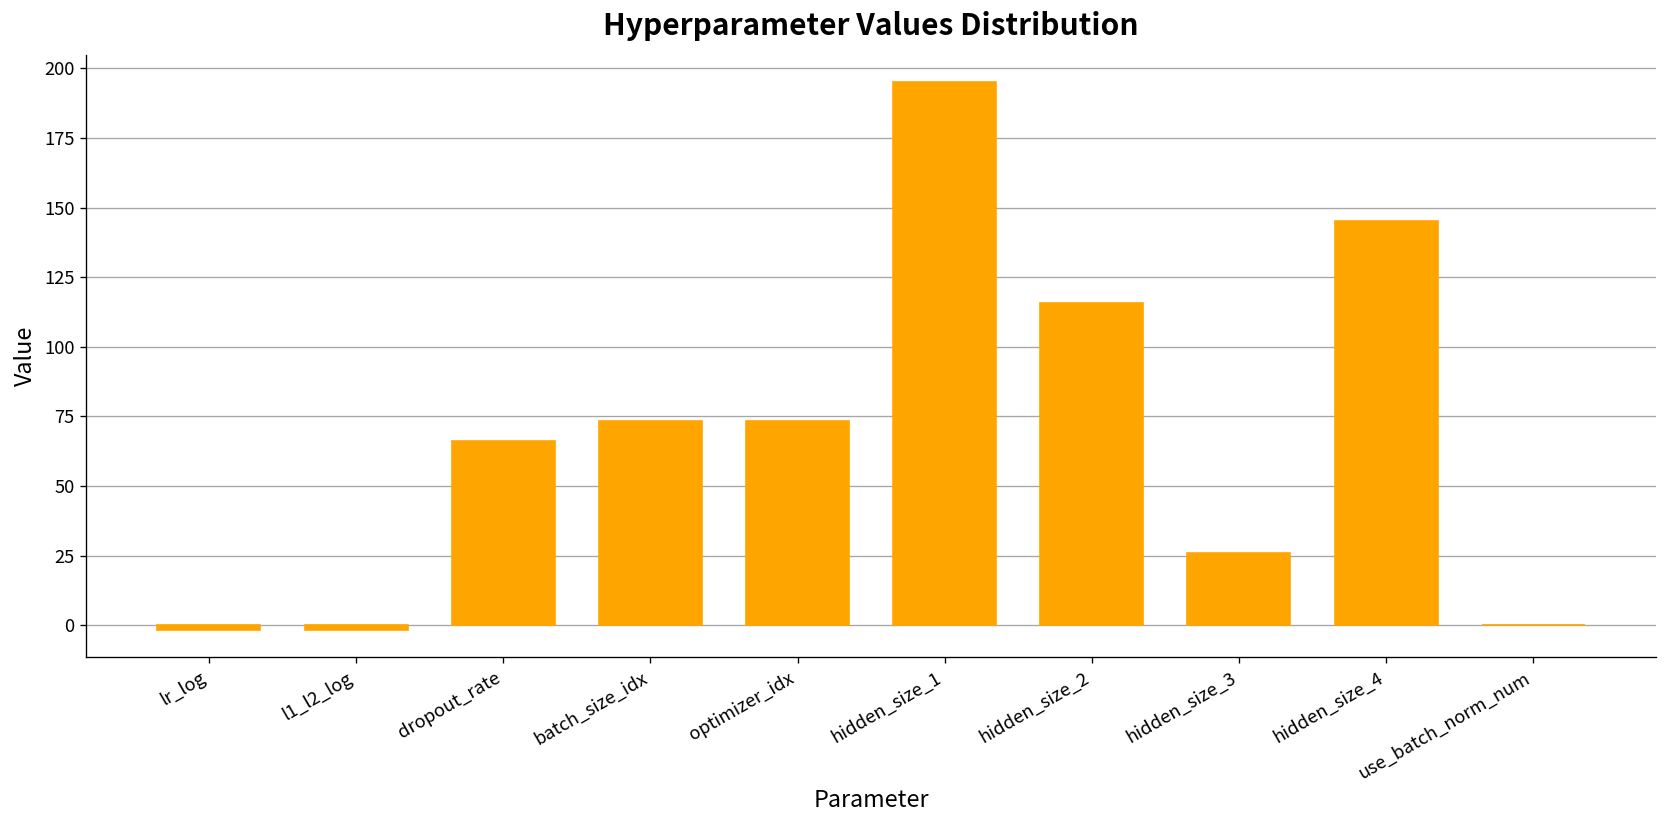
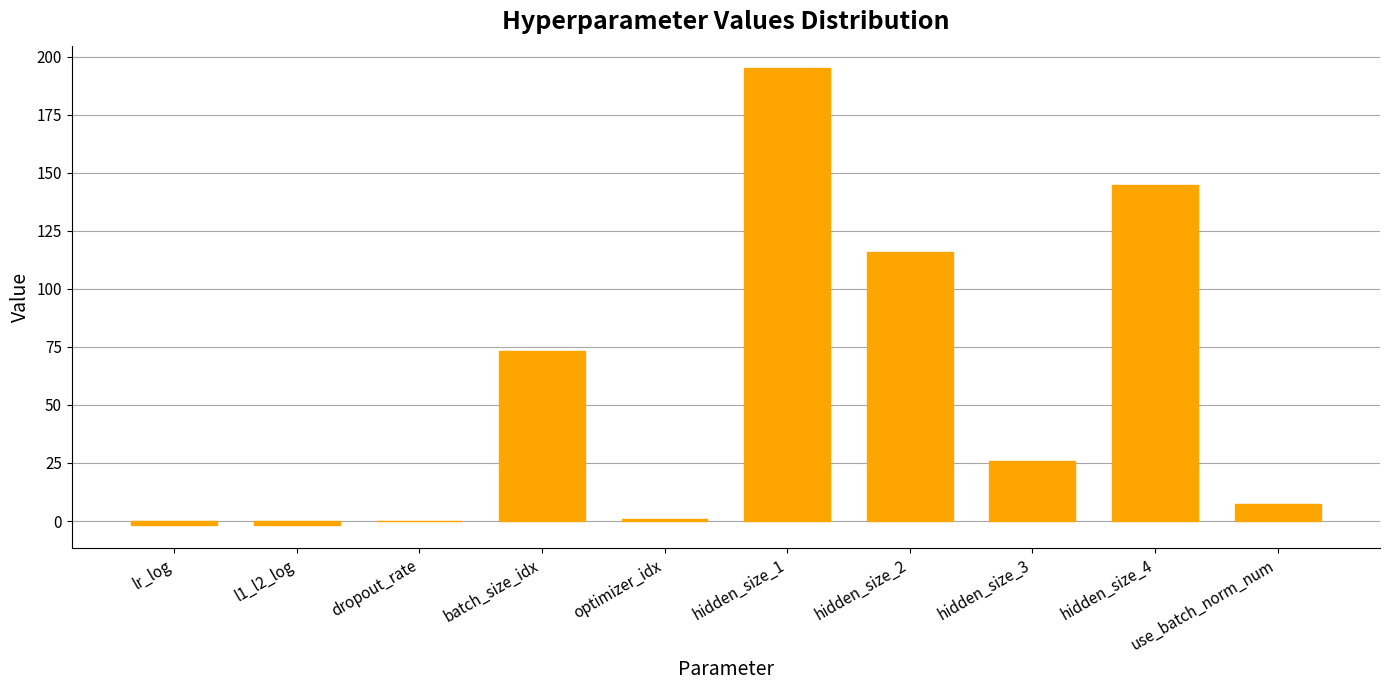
  {
    "lr_log": -2,
    "l1_l2_log": -2,
-   "dropout_rate": 66,
+   "dropout_rate": 0,
    "batch_size_idx": 73,
-   "optimizer_idx": 73,
+   "optimizer_idx": 1,
    "hidden_size_1": 195,
    "hidden_size_2": 116,
    "hidden_size_3": 26,
    "hidden_size_4": 145,
-   "use_batch_norm_num": 0
+   "use_batch_norm_num": 7
  }
